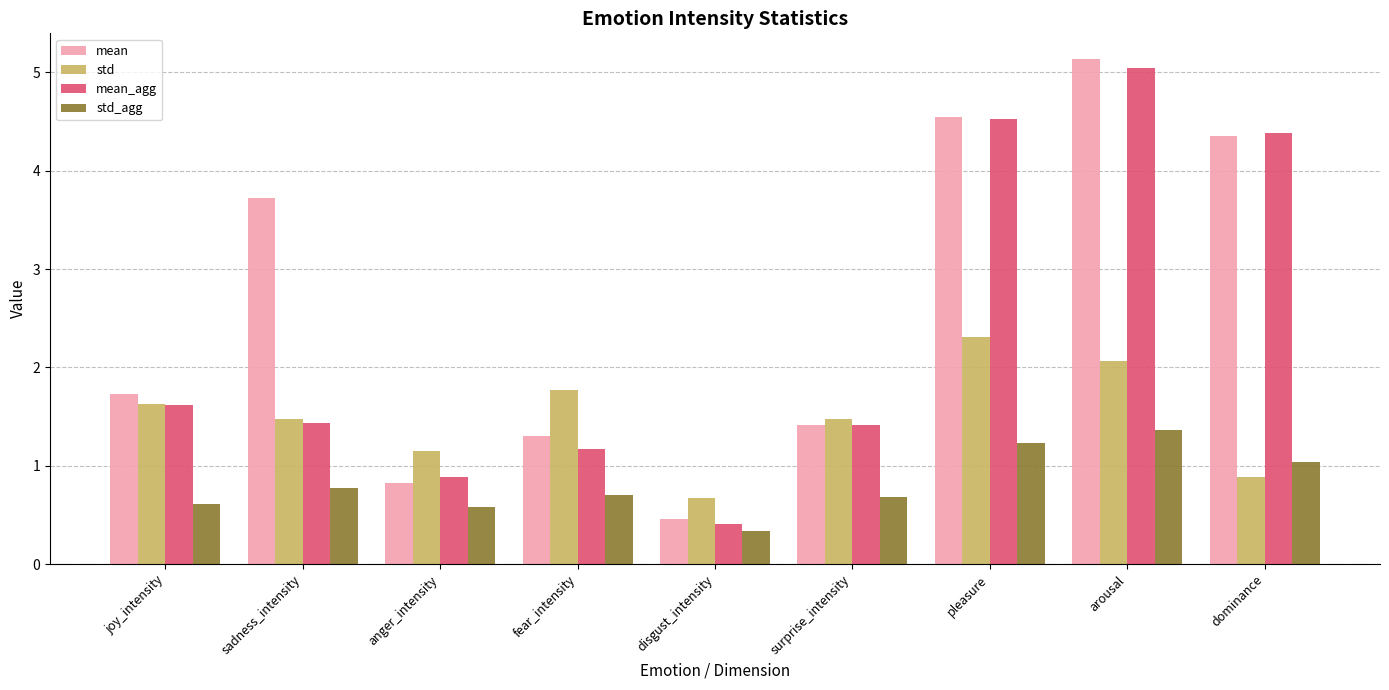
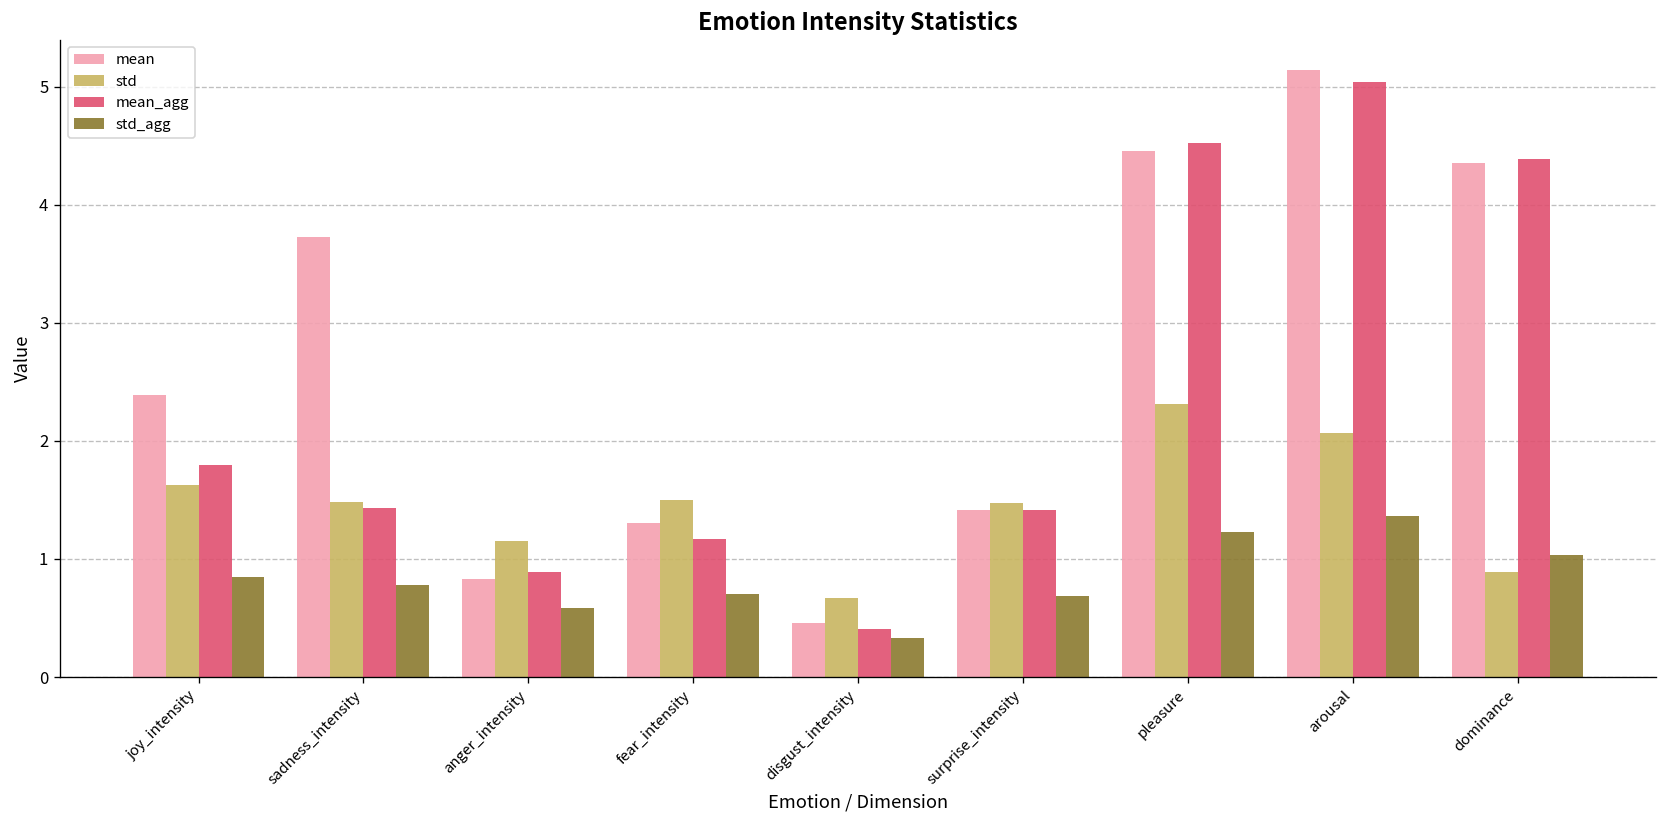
  {
    "mean": {
-     "joy_intensity": 1.7,
+     "joy_intensity": 2.4,
      "sadness_intensity": 3.7,
      "anger_intensity": 0.8,
      "fear_intensity": 1.3,
      "disgust_intensity": 0.5,
      "surprise_intensity": 1.4,
-     "pleasure": 4.54,
+     "pleasure": 4.46,
      "arousal": 5.1,
      "dominance": 4.4
    },
    "std": {
      "joy_intensity": 1.6,
      "sadness_intensity": 1.5,
      "anger_intensity": 1.2,
-     "fear_intensity": 1.8,
+     "fear_intensity": 1.5,
      "disgust_intensity": 0.7,
      "surprise_intensity": 1.5,
      "pleasure": 2.3,
      "arousal": 2.1,
      "dominance": 0.9
    },
    "mean_agg": {
-     "joy_intensity": 1.6,
+     "joy_intensity": 1.8,
      "sadness_intensity": 1.4,
      "anger_intensity": 0.9,
      "fear_intensity": 1.2,
      "disgust_intensity": 0.4,
      "surprise_intensity": 1.4,
      "pleasure": 4.5,
      "arousal": 5.0,
      "dominance": 4.4
    },
    "std_agg": {
-     "joy_intensity": 0.6,
+     "joy_intensity": 0.8,
      "sadness_intensity": 0.8,
      "anger_intensity": 0.6,
      "fear_intensity": 0.7,
      "disgust_intensity": 0.3,
      "surprise_intensity": 0.7,
      "pleasure": 1.2,
      "arousal": 1.4,
      "dominance": 1.0
    }
  }
